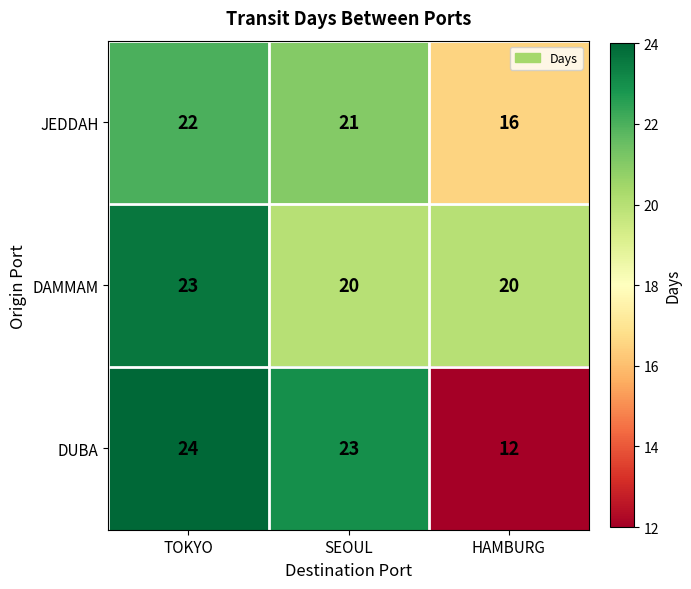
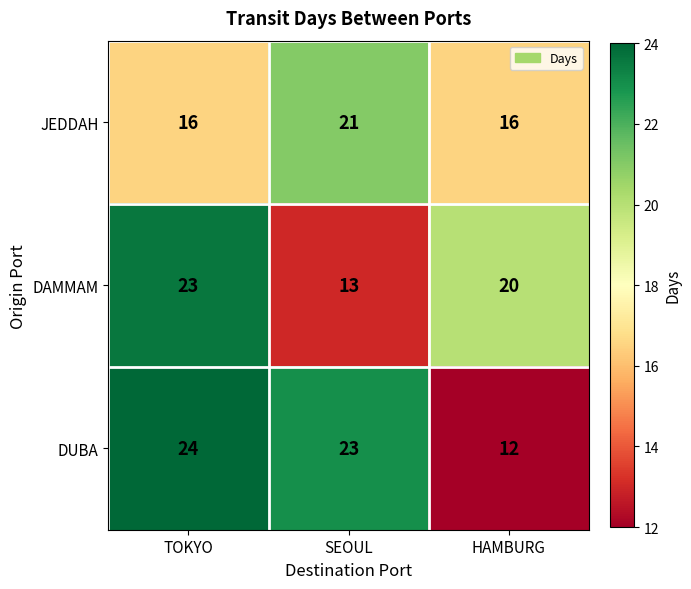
  {
    "JEDDAH": {
-     "TOKYO": 22,
+     "TOKYO": 16,
      "SEOUL": 21,
      "HAMBURG": 16
    },
    "DAMMAM": {
      "TOKYO": 23,
-     "SEOUL": 20,
+     "SEOUL": 13,
      "HAMBURG": 20
    },
    "DUBA": {
      "TOKYO": 24,
      "SEOUL": 23,
      "HAMBURG": 12
    }
  }
